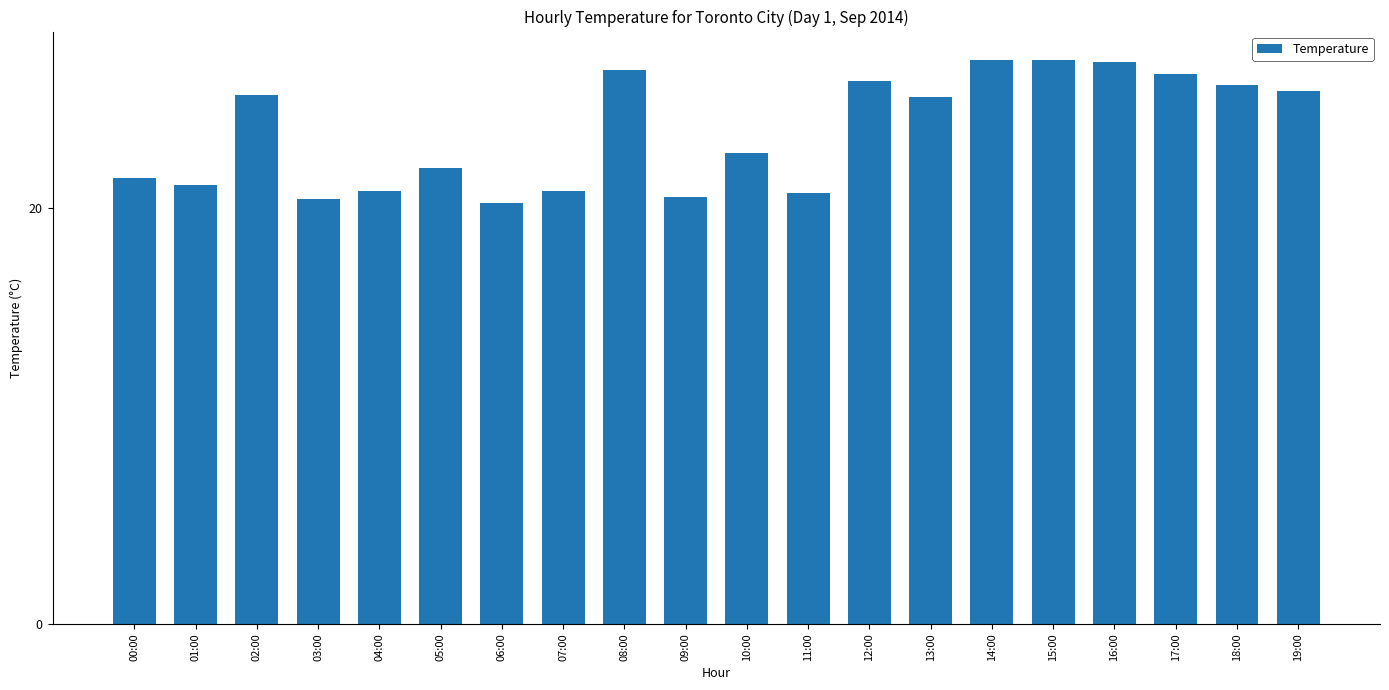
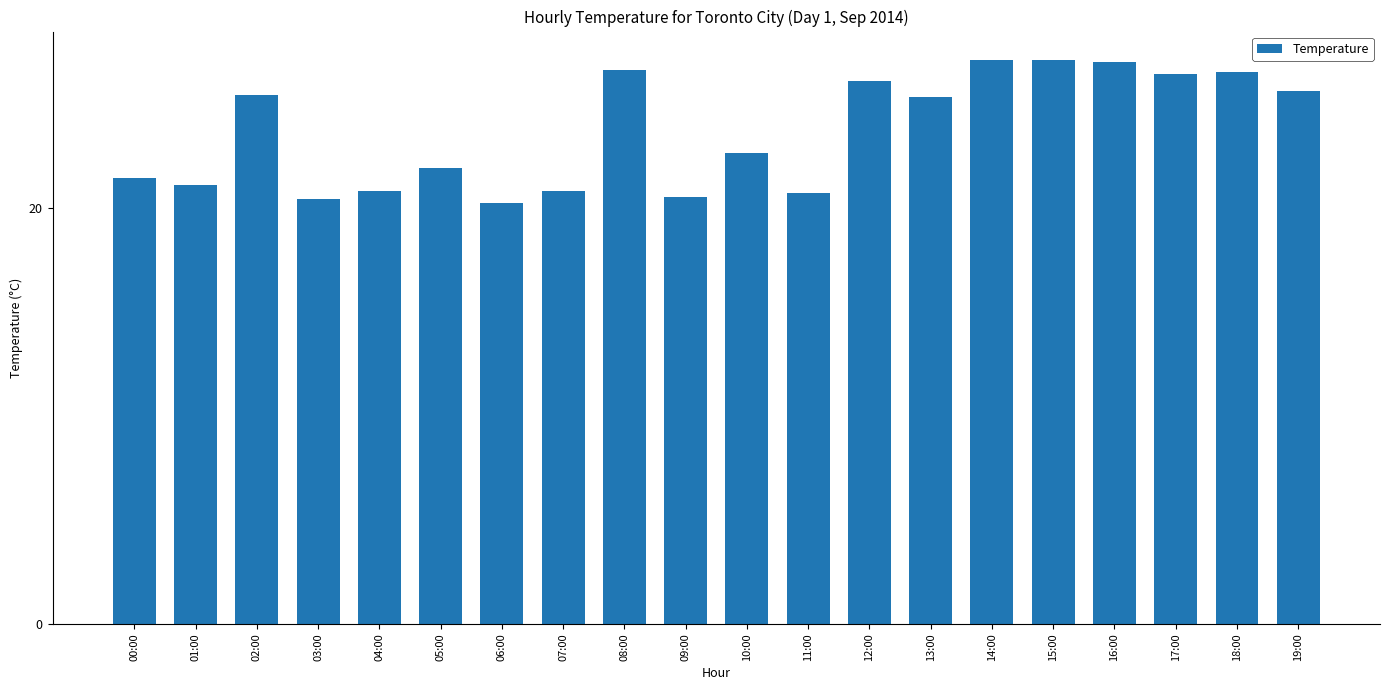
  {
    "00:00": 21.4,
    "01:00": 21.1,
    "02:00": 25.4,
    "03:00": 20.4,
    "04:00": 20.8,
    "05:00": 21.9,
    "06:00": 20.2,
    "07:00": 20.8,
    "08:00": 26.6,
    "09:00": 20.5,
    "10:00": 22.6,
    "11:00": 20.7,
    "12:00": 26.1,
    "13:00": 25.3,
    "14:00": 27.1,
    "15:00": 27.1,
    "16:00": 27.0,
    "17:00": 26.4,
-   "18:00": 25.9,
+   "18:00": 26.5,
    "19:00": 25.6
  }
